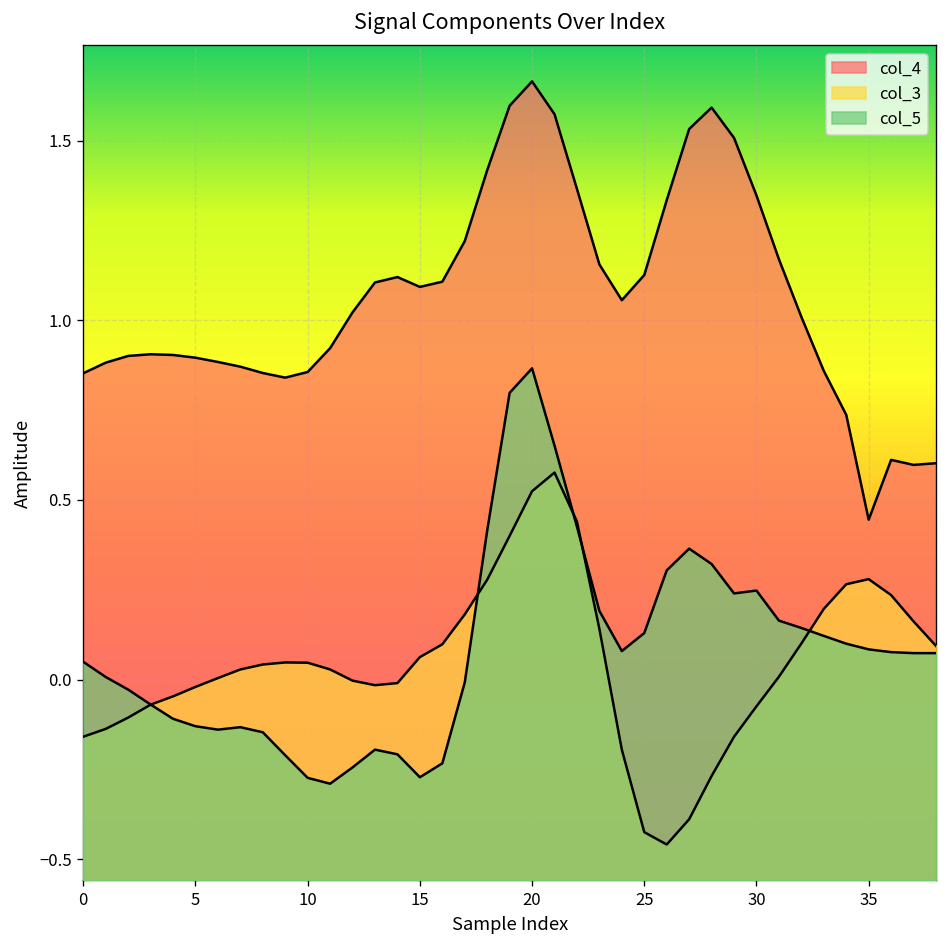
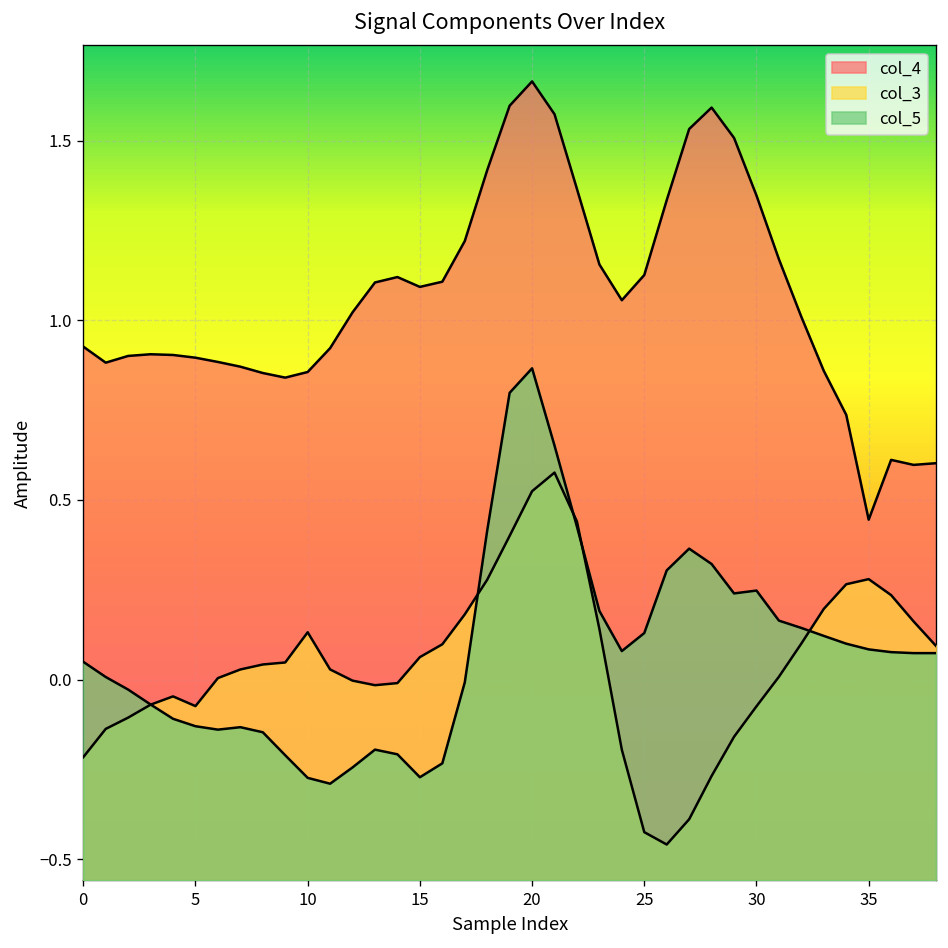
  {
    "col_4": {
-     "0": 0.85,
+     "0": 0.93,
      "5": 0.90,
      "10": 0.86,
      "15": 1.09,
      "20": 1.66,
      "25": 1.13,
      "30": 1.35,
      "35": 0.45
    },
    "col_3": {
-     "0": -0.16,
-     "5": -0.02,
-     "10": 0.05,
+     "0": -0.22,
+     "5": -0.07,
+     "10": 0.13,
      "15": 0.06,
      "20": 0.52,
      "25": -0.42,
      "30": -0.07,
      "35": 0.28
    },
    "col_5": {
      "0": 0.05,
      "5": -0.13,
      "10": -0.27,
      "15": -0.27,
      "20": 0.87,
      "25": 0.13,
      "30": 0.25,
      "35": 0.08
    }
  }
